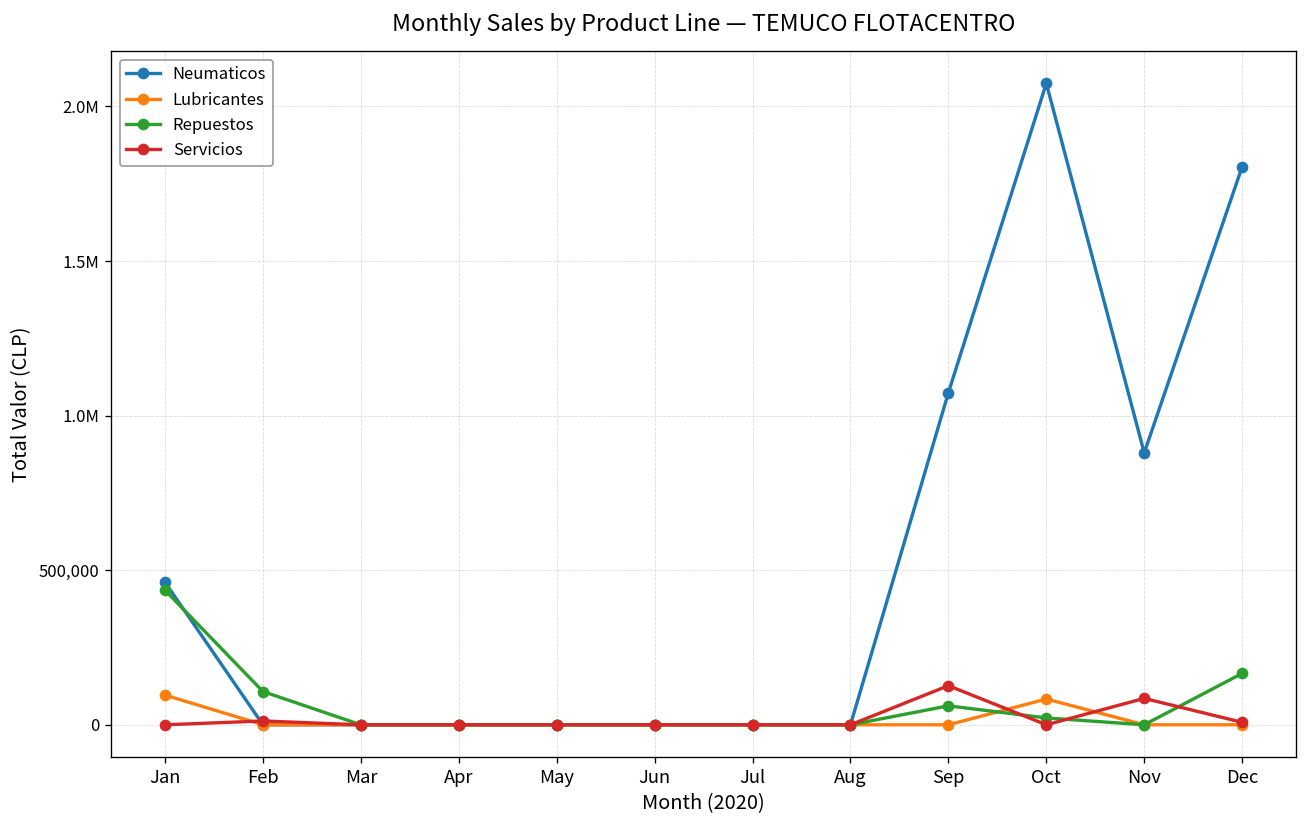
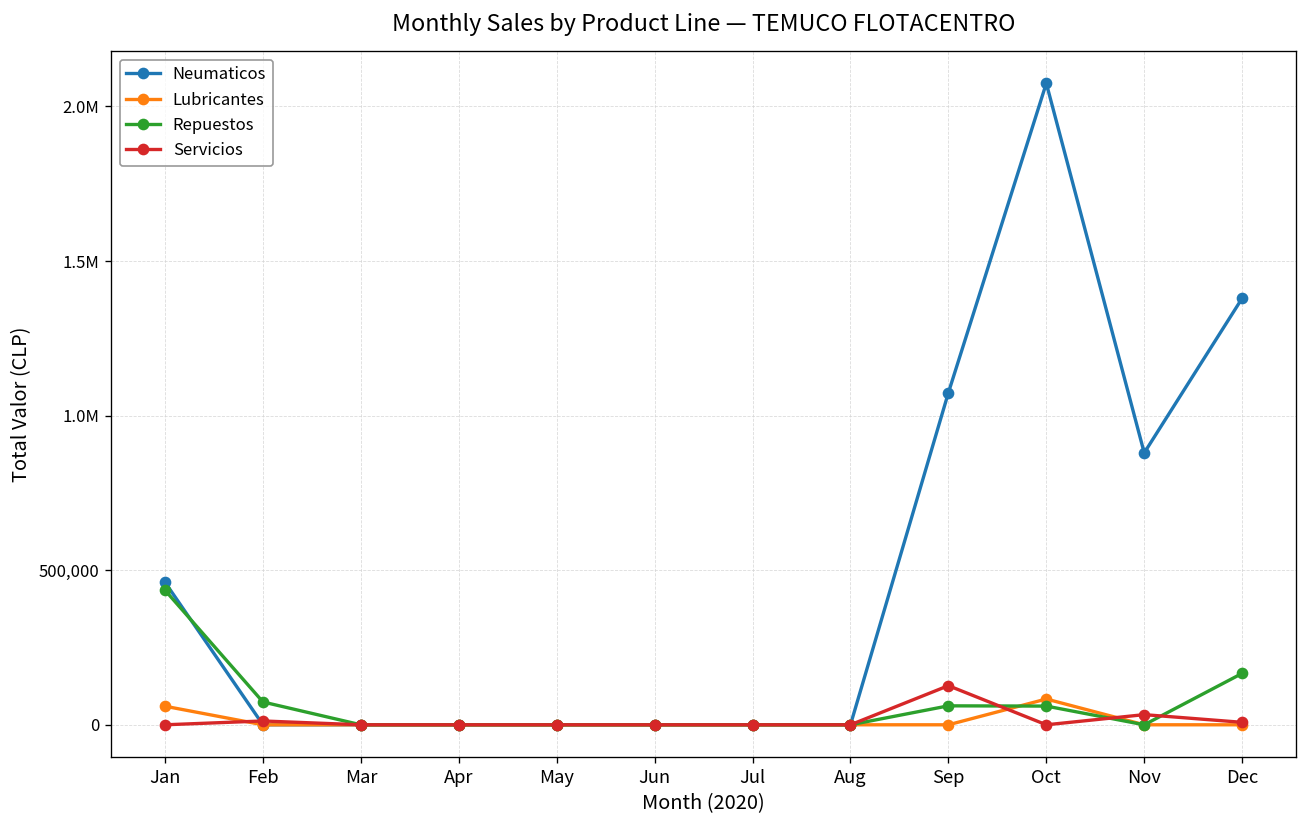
  {
    "Neumaticos": {
      "Jan": "460,000",
      "Sep": "1,070,000",
      "Oct": "2,070,000",
      "Nov": "880,000",
-     "Dec": "1,810,000"
+     "Dec": "1,380,000"
    },
    "Lubricantes": {
-     "Jan": "100,000",
+     "Jan": "60,000",
      "Sep": "0",
      "Oct": "80,000"
    },
    "Repuestos": {
      "Jan": "440,000",
-     "Feb": "110,000",
+     "Feb": "70,000",
      "Sep": "60,000",
-     "Oct": "20,000",
+     "Oct": "60,000",
      "Dec": "170,000"
    },
    "Servicios": {
      "Jan": "0",
      "Feb": "10,000",
      "Sep": "130,000",
      "Oct": "0",
-     "Nov": "90,000"
+     "Nov": "30,000"
    }
  }
